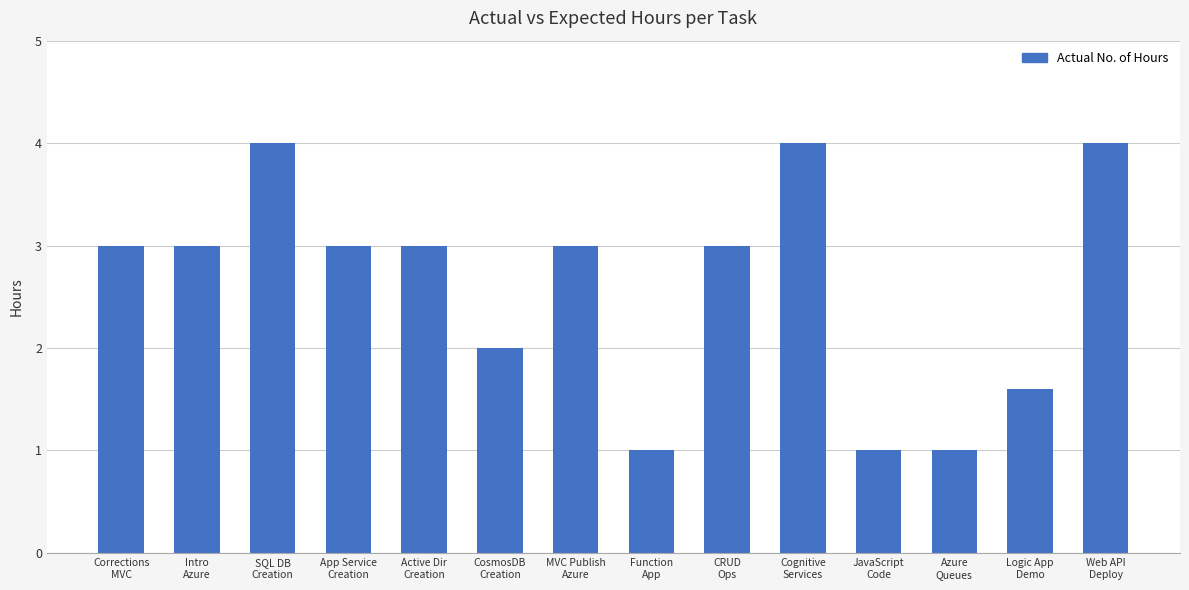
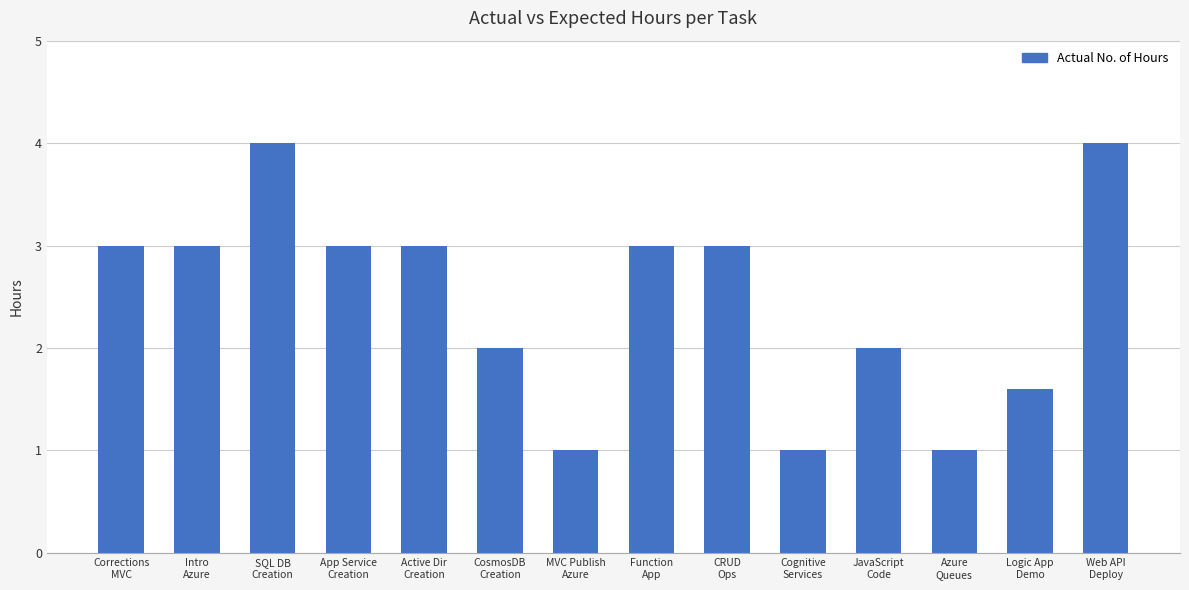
  {
    "Corrections MVC": 3,
    "Intro Azure": 3,
    "SQL DB Creation": 4,
    "App Service Creation": 3,
    "Active Dir Creation": 3,
    "CosmosDB Creation": 2,
-   "MVC Publish Azure": 3,
-   "Function App": 1,
+   "MVC Publish Azure": 1,
+   "Function App": 3,
    "CRUD Ops": 3,
-   "Cognitive Services": 4,
-   "JavaScript Code": 1,
+   "Cognitive Services": 1,
+   "JavaScript Code": 2,
    "Azure Queues": 1,
    "Logic App Demo": 1.60,
    "Web API Deploy": 4
  }
